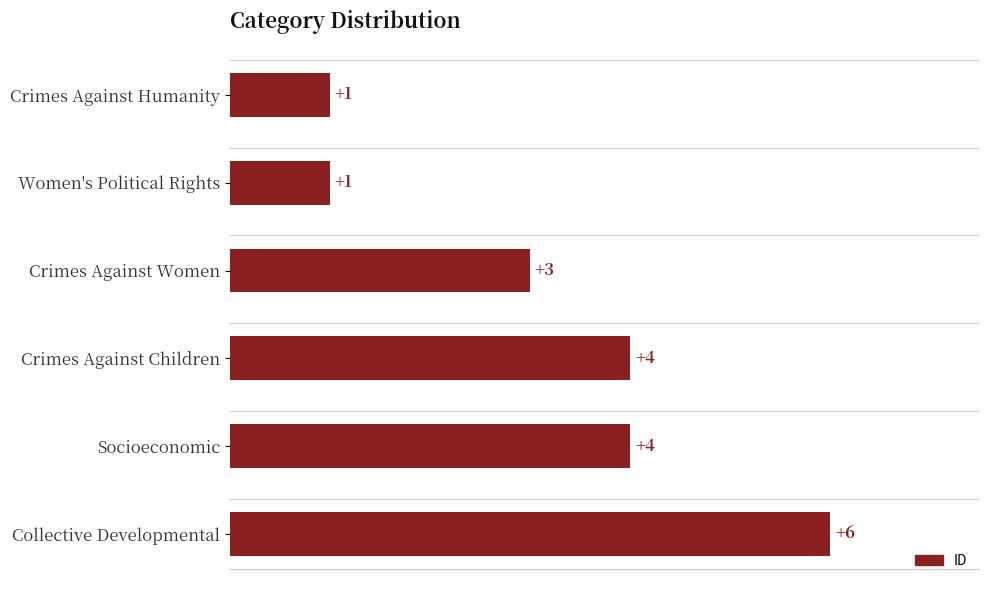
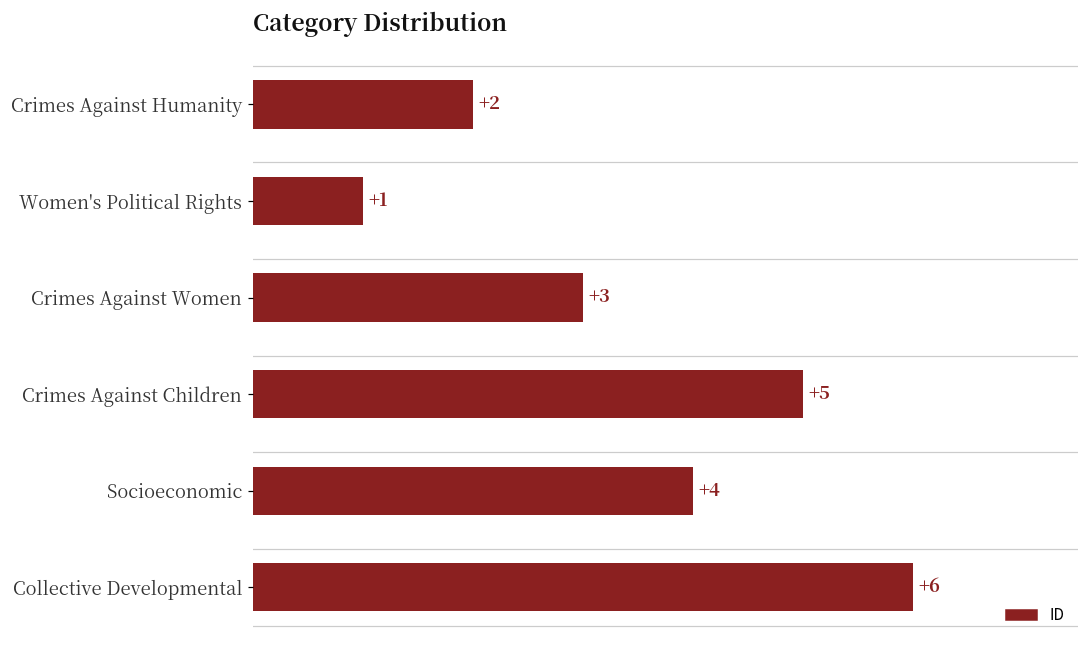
  {
-   "Crimes Against Humanity": "+1",
+   "Crimes Against Humanity": "+2",
    "Women's Political Rights": "+1",
    "Crimes Against Women": "+3",
-   "Crimes Against Children": "+4",
+   "Crimes Against Children": "+5",
    "Socioeconomic": "+4",
    "Collective Developmental": "+6"
  }
